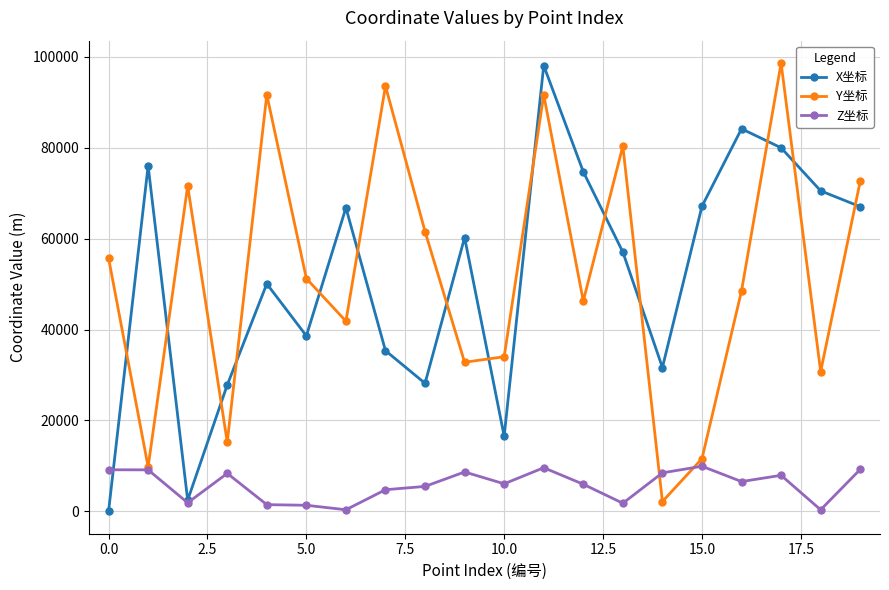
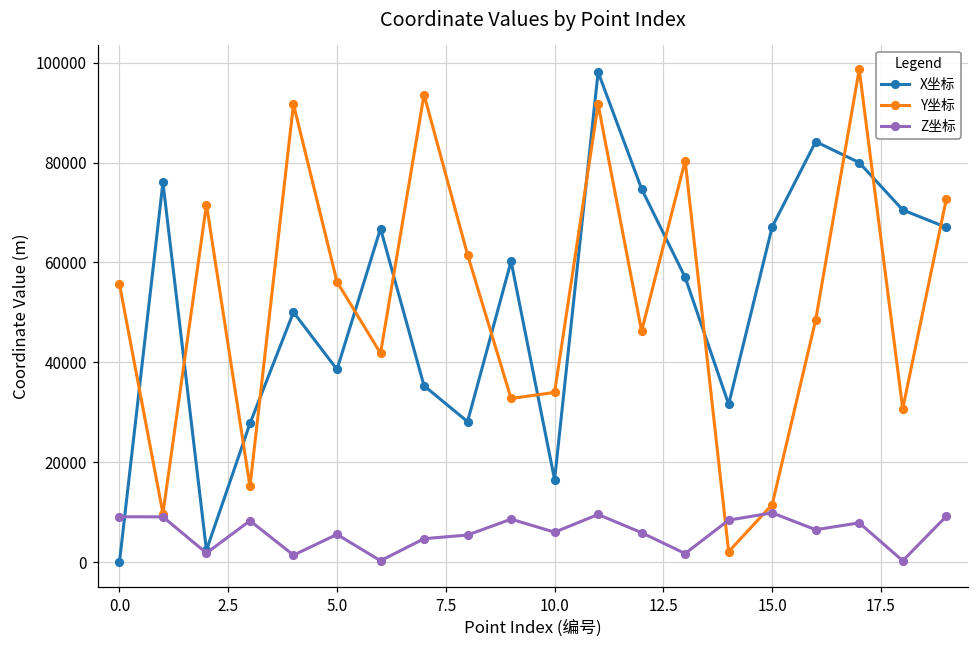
  {
    "X坐标": {
      "0.0": 0,
      "5.0": 39000,
      "10.0": 17000,
      "15.0": 67000
    },
    "Y坐标": {
      "0.0": 56000,
-     "5.0": 51000,
+     "5.0": 56000,
      "10.0": 34000,
      "15.0": 12000
    },
    "Z坐标": {
      "0.0": 9000,
-     "5.0": 1000,
+     "5.0": 6000,
      "10.0": 6000,
      "15.0": 10000
    }
  }
